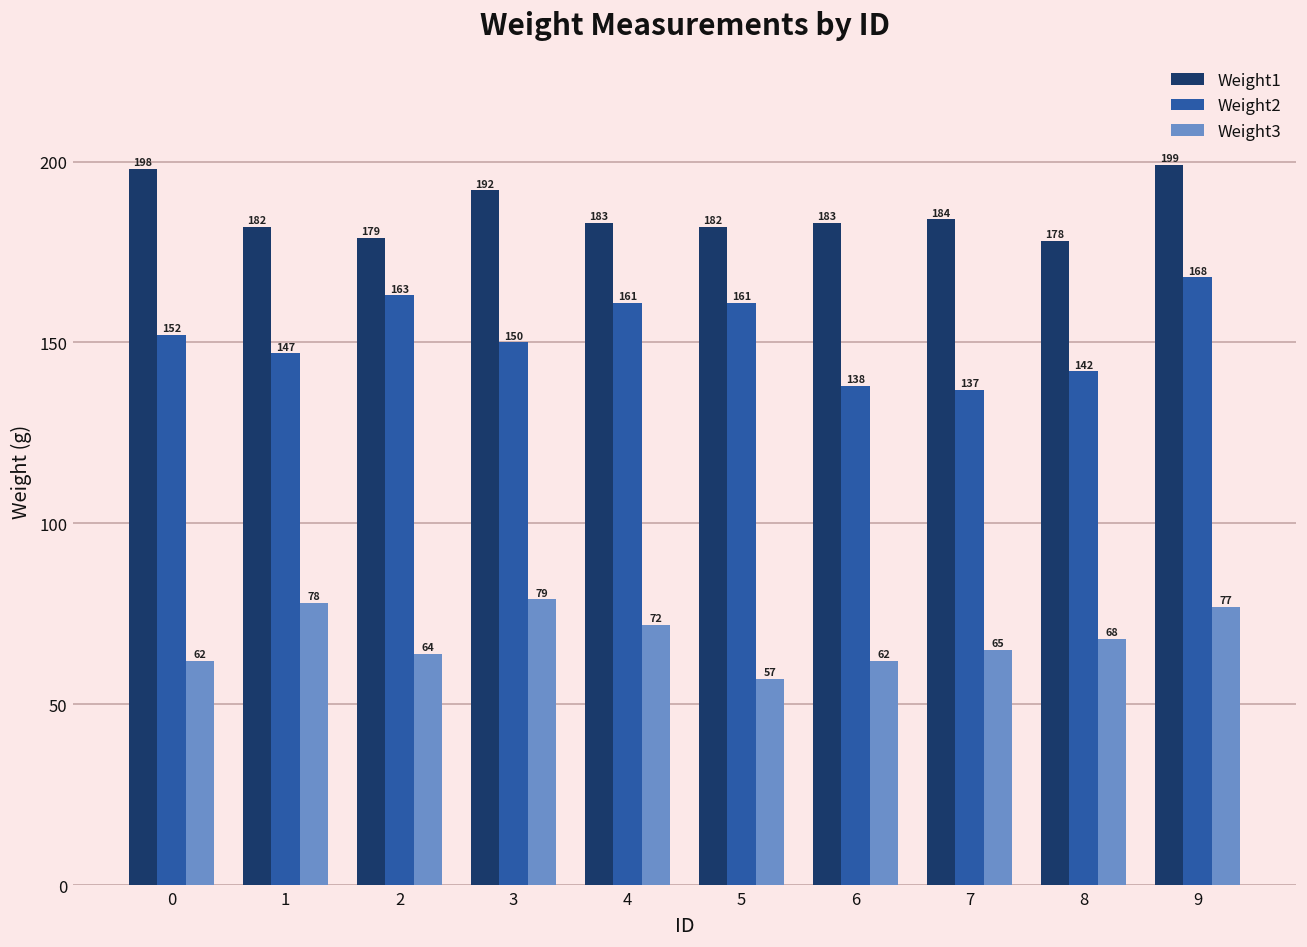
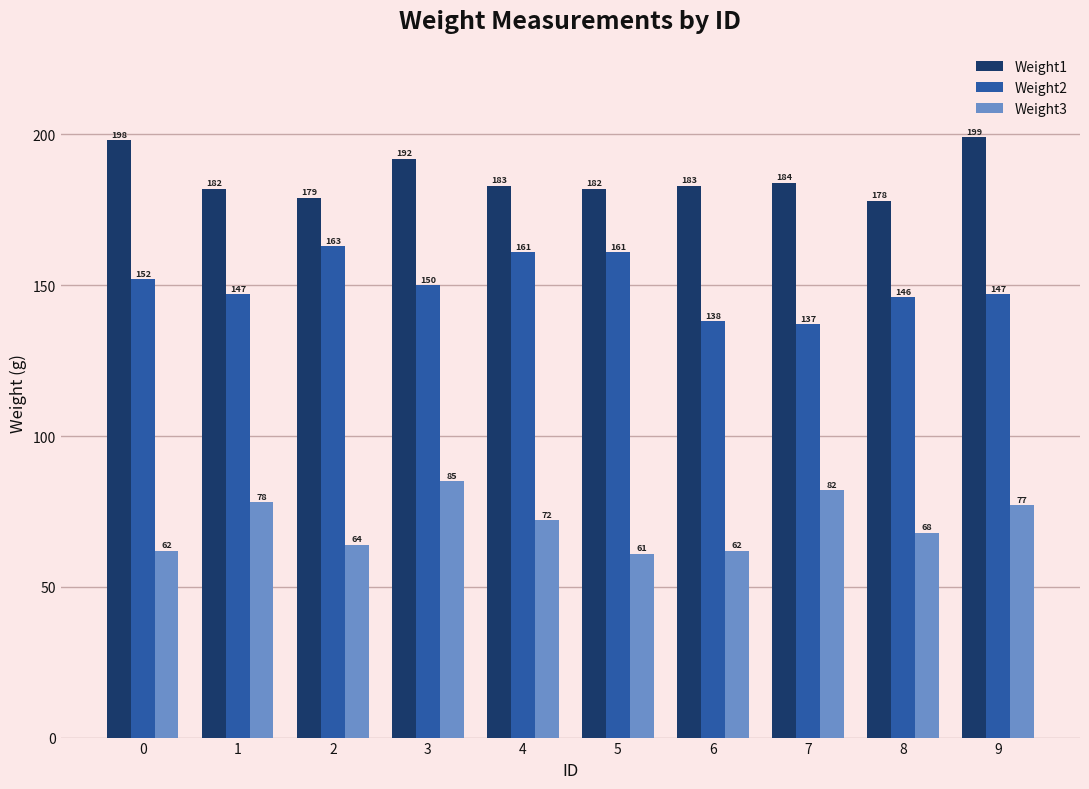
  {
    "Weight1": {
      "0": 198,
      "1": 182,
      "2": 179,
      "3": 192,
      "4": 183,
      "5": 182,
      "6": 183,
      "7": 184,
      "8": 178,
      "9": 199
    },
    "Weight2": {
      "0": 152,
      "1": 147,
      "2": 163,
      "3": 150,
      "4": 161,
      "5": 161,
      "6": 138,
      "7": 137,
-     "8": 142,
-     "9": 168
+     "8": 146,
+     "9": 147
    },
    "Weight3": {
      "0": 62,
      "1": 78,
      "2": 64,
-     "3": 79,
+     "3": 85,
      "4": 72,
-     "5": 57,
+     "5": 61,
      "6": 62,
-     "7": 65,
+     "7": 82,
      "8": 68,
      "9": 77
    }
  }
